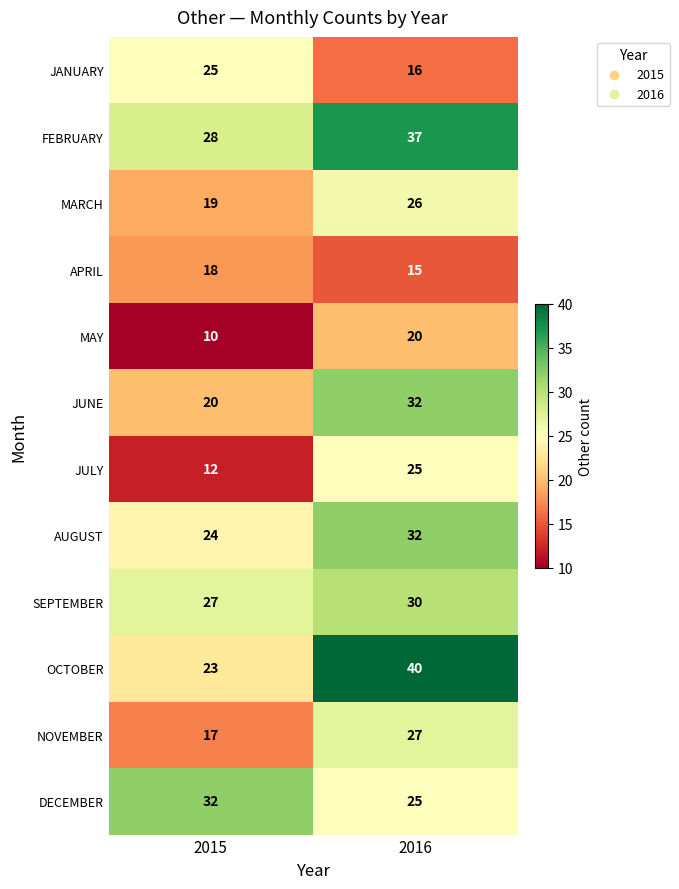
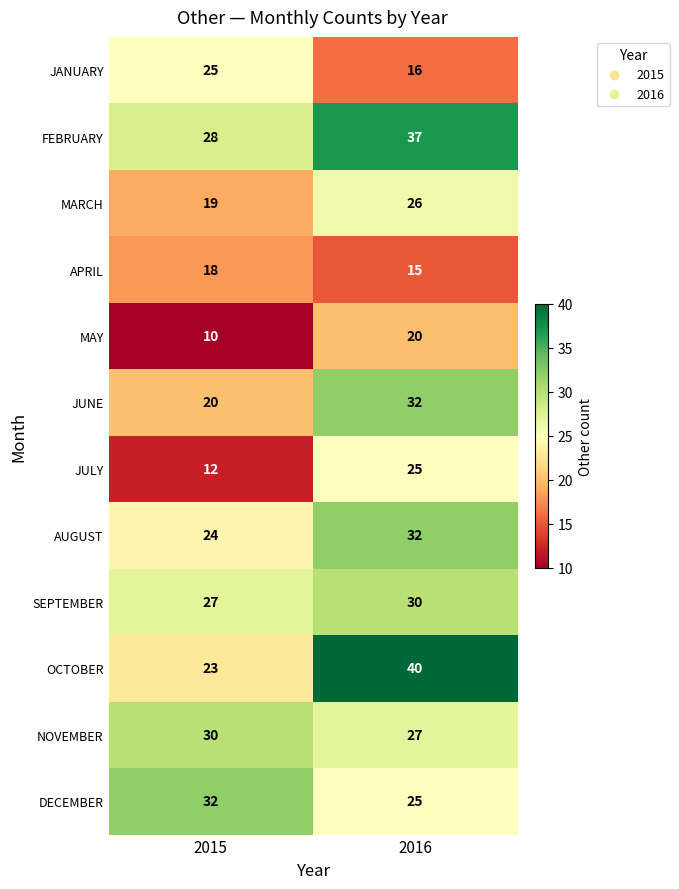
  {
    "JANUARY": {
      "2015": 25,
      "2016": 16
    },
    "FEBRUARY": {
      "2015": 28,
      "2016": 37
    },
    "MARCH": {
      "2015": 19,
      "2016": 26
    },
    "APRIL": {
      "2015": 18,
      "2016": 15
    },
    "MAY": {
      "2015": 10,
      "2016": 20
    },
    "JUNE": {
      "2015": 20,
      "2016": 32
    },
    "JULY": {
      "2015": 12,
      "2016": 25
    },
    "AUGUST": {
      "2015": 24,
      "2016": 32
    },
    "SEPTEMBER": {
      "2015": 27,
      "2016": 30
    },
    "OCTOBER": {
      "2015": 23,
      "2016": 40
    },
    "NOVEMBER": {
-     "2015": 17,
+     "2015": 30,
      "2016": 27
    },
    "DECEMBER": {
      "2015": 32,
      "2016": 25
    }
  }
